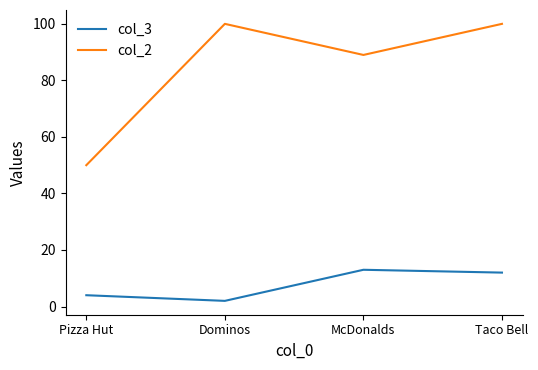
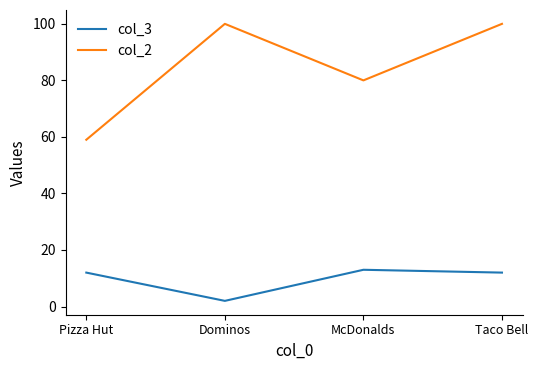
  {
    "col_3": {
-     "Pizza Hut": 4,
+     "Pizza Hut": 12,
      "Dominos": 2,
      "McDonalds": 13,
      "Taco Bell": 12
    },
    "col_2": {
-     "Pizza Hut": 50,
+     "Pizza Hut": 59,
      "Dominos": 100,
-     "McDonalds": 89,
+     "McDonalds": 80,
      "Taco Bell": 100
    }
  }
